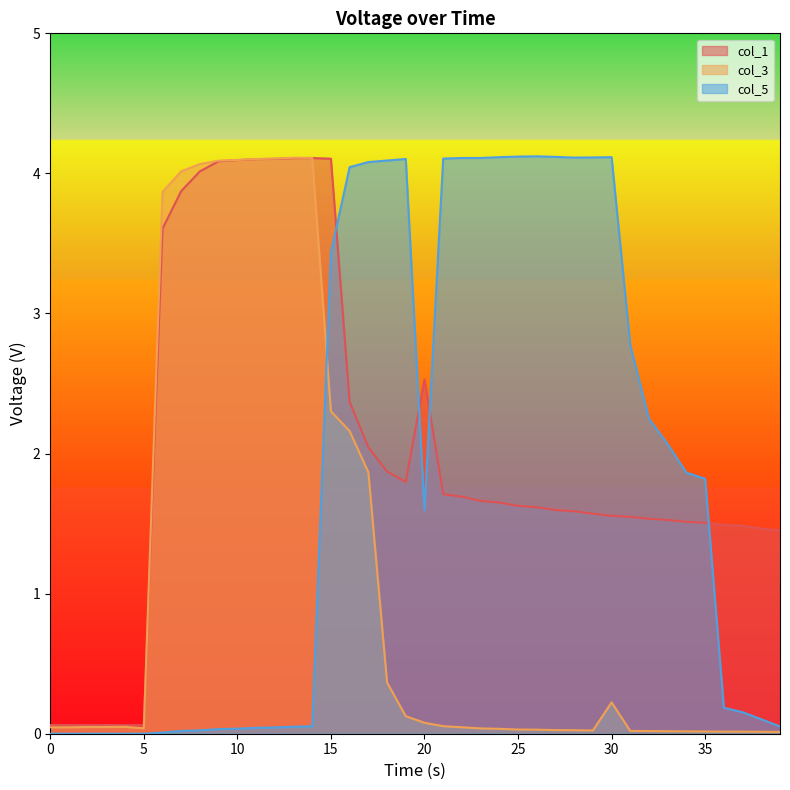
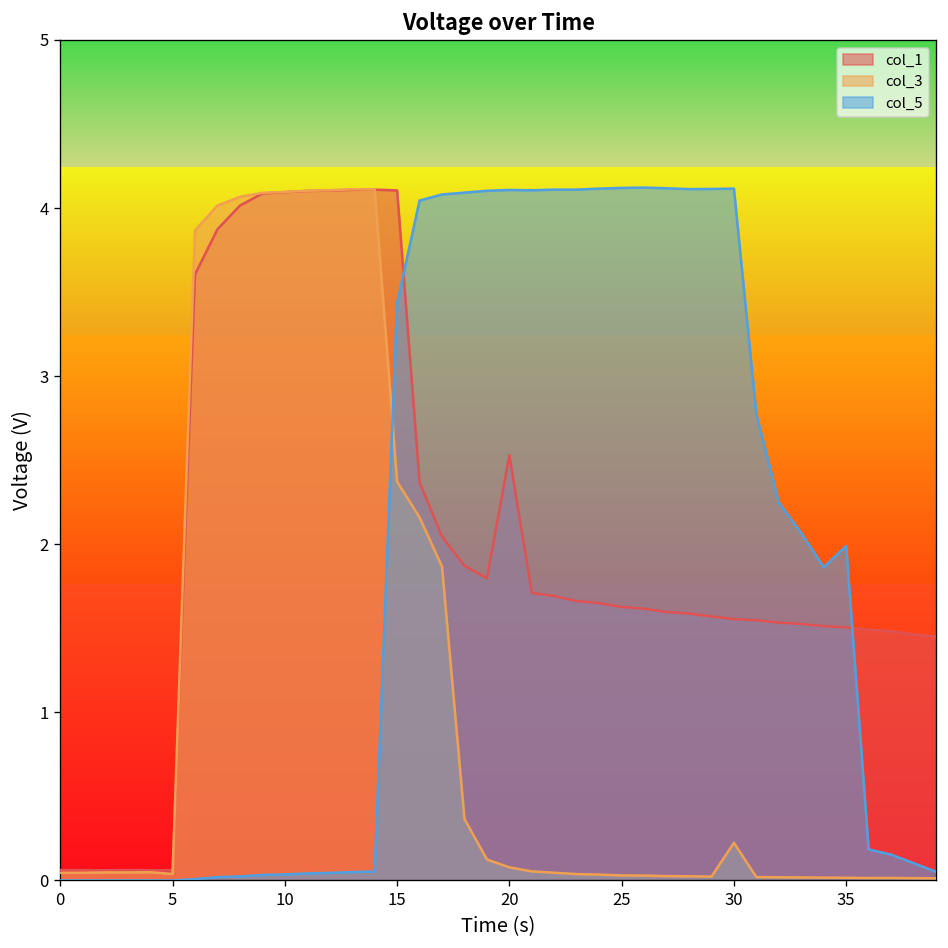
  {
    "col_1": {
      "5": 0.06,
      "15": 4.11,
      "20": 2.53,
      "25": 1.63,
      "30": 1.56,
      "35": 1.51
    },
    "col_3": {
      "5": 0.04,
-     "15": 2.30,
+     "15": 2.37,
      "20": 0.08,
      "25": 0.03,
      "30": 0.22,
      "35": 0.02
    },
    "col_5": {
      "0": 0.00,
      "5": 0.00,
      "10": 0.04,
      "15": 3.44,
-     "20": 1.60,
+     "20": 4.11,
      "25": 4.12,
      "30": 4.12,
-     "35": 1.82
+     "35": 1.99
    }
  }
